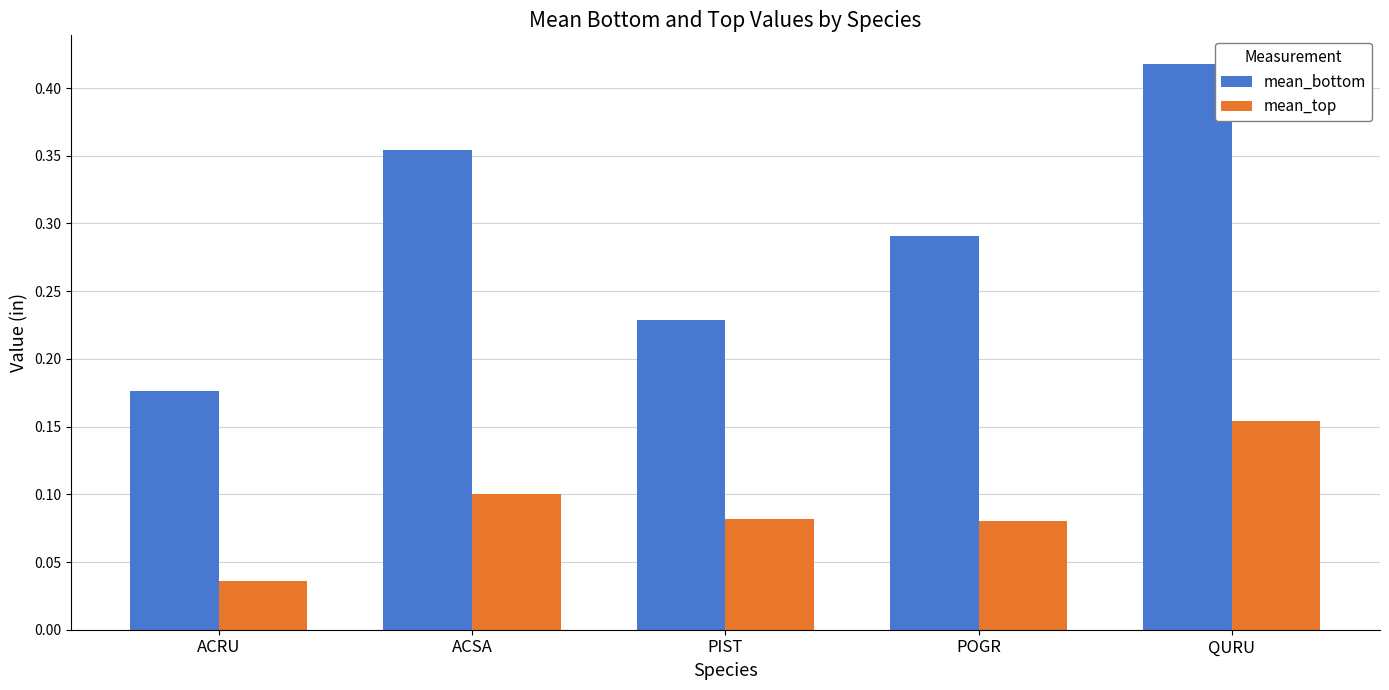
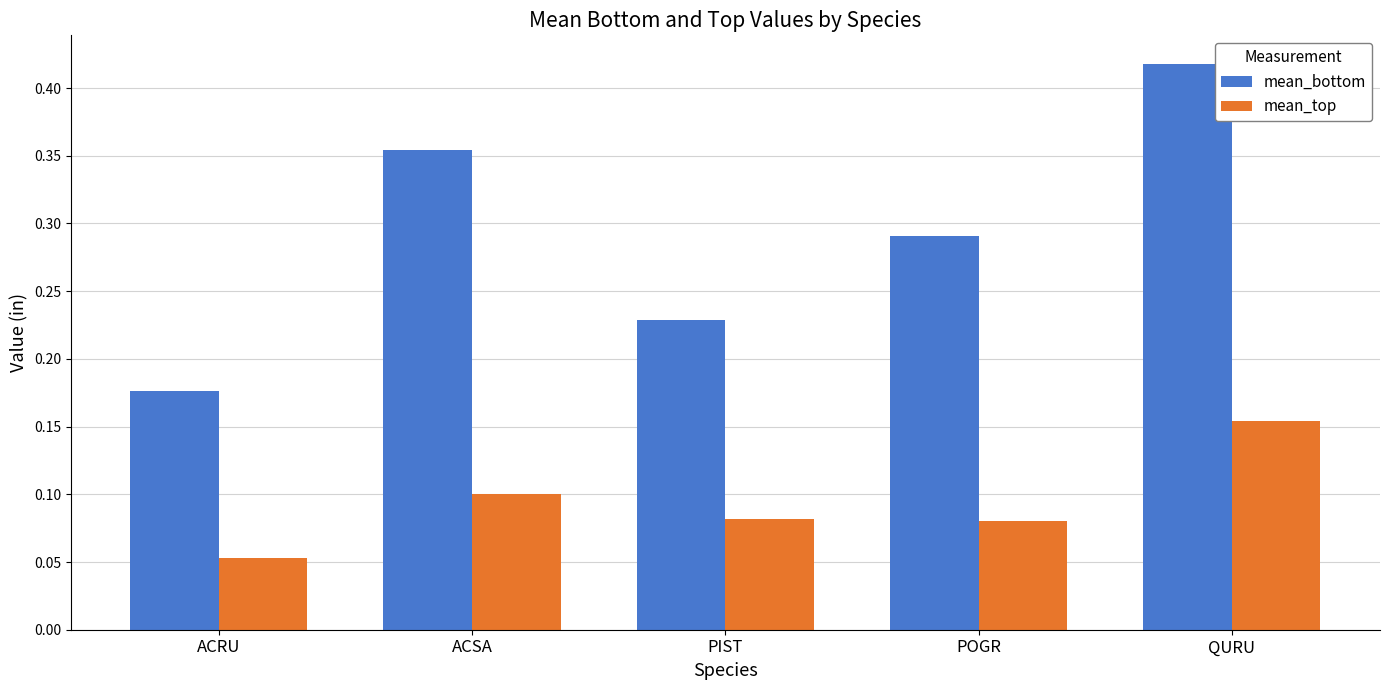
  {
    "mean_bottom": {
      "ACRU": 0.176,
      "ACSA": 0.354,
      "PIST": 0.229,
      "POGR": 0.291,
      "QURU": 0.418
    },
    "mean_top": {
-     "ACRU": 0.036,
+     "ACRU": 0.053,
      "ACSA": 0.100,
      "PIST": 0.082,
      "POGR": 0.080,
      "QURU": 0.154
    }
  }
